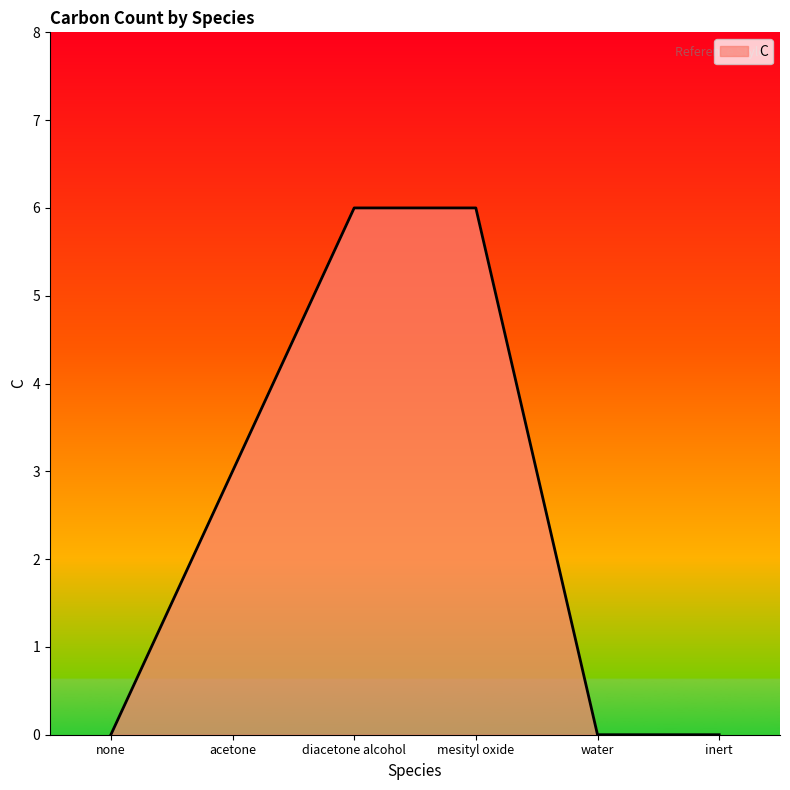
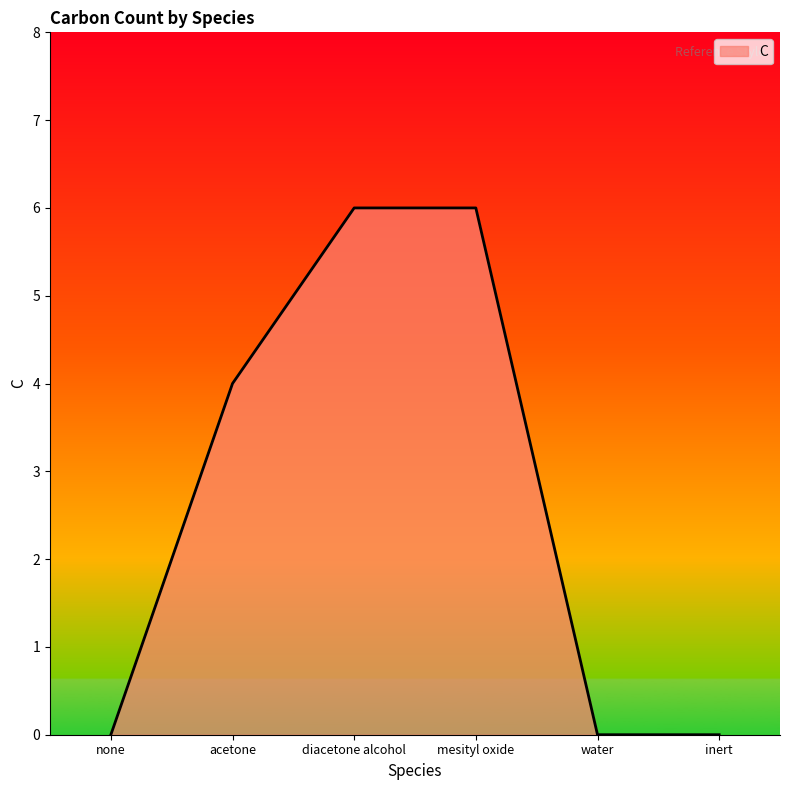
  {
    "none": 0,
-   "acetone": 3,
+   "acetone": 4,
    "diacetone alcohol": 6,
    "mesityl oxide": 6,
    "water": 0,
    "inert": 0
  }
